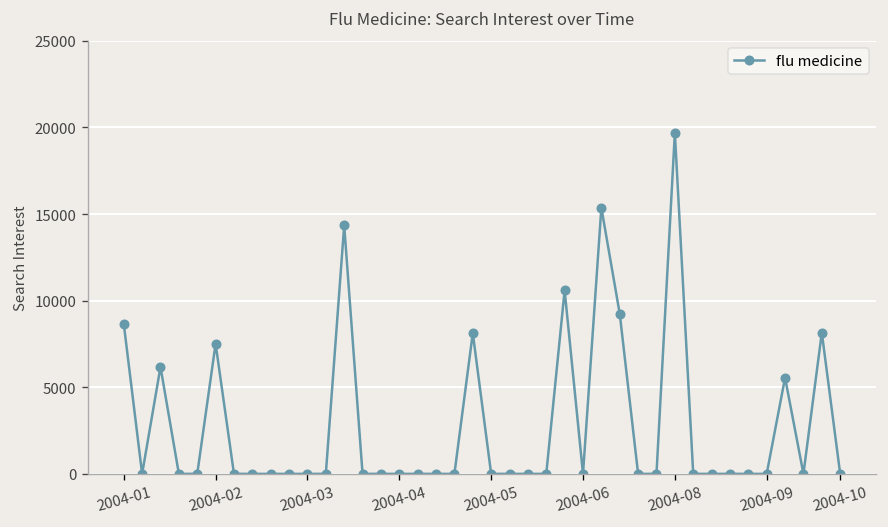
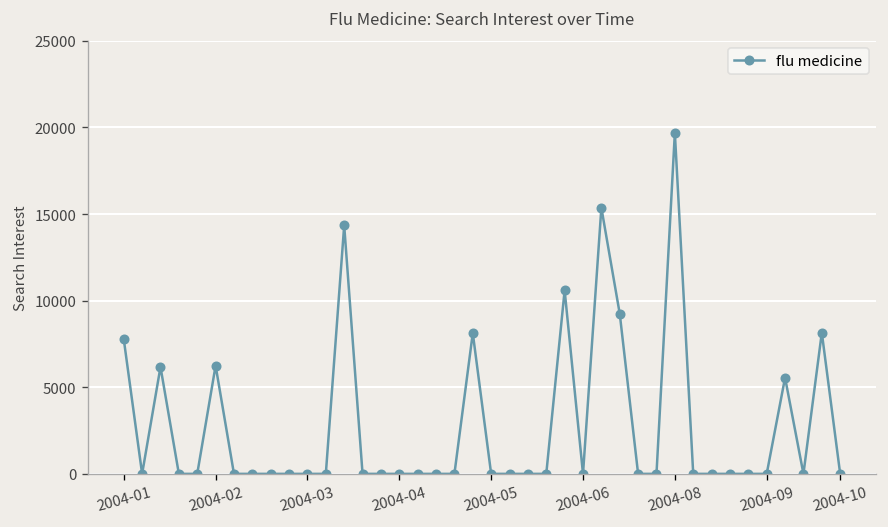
  {
-   "2004-01": 8700,
-   "2004-02": 7500,
+   "2004-01": 7800,
+   "2004-02": 6200,
    "2004-03": 0,
    "2004-04": 0,
    "2004-05": 0,
    "2004-06": 0,
    "2004-08": 19700,
    "2004-09": 0,
    "2004-10": 0
  }
